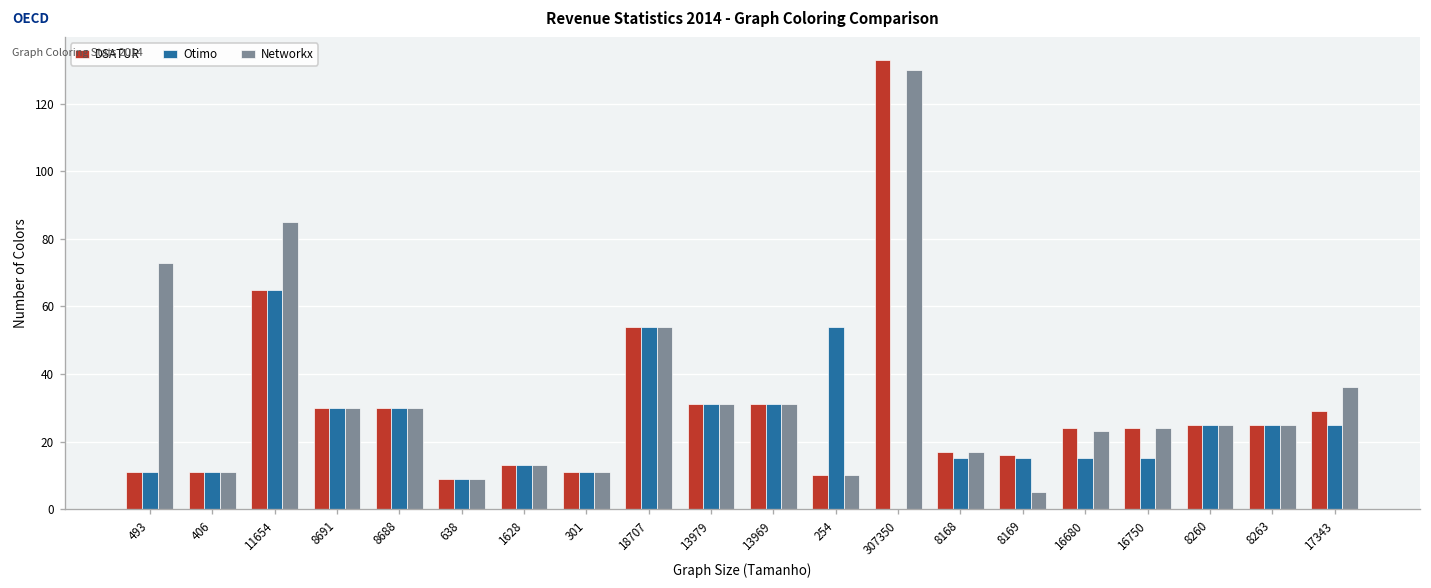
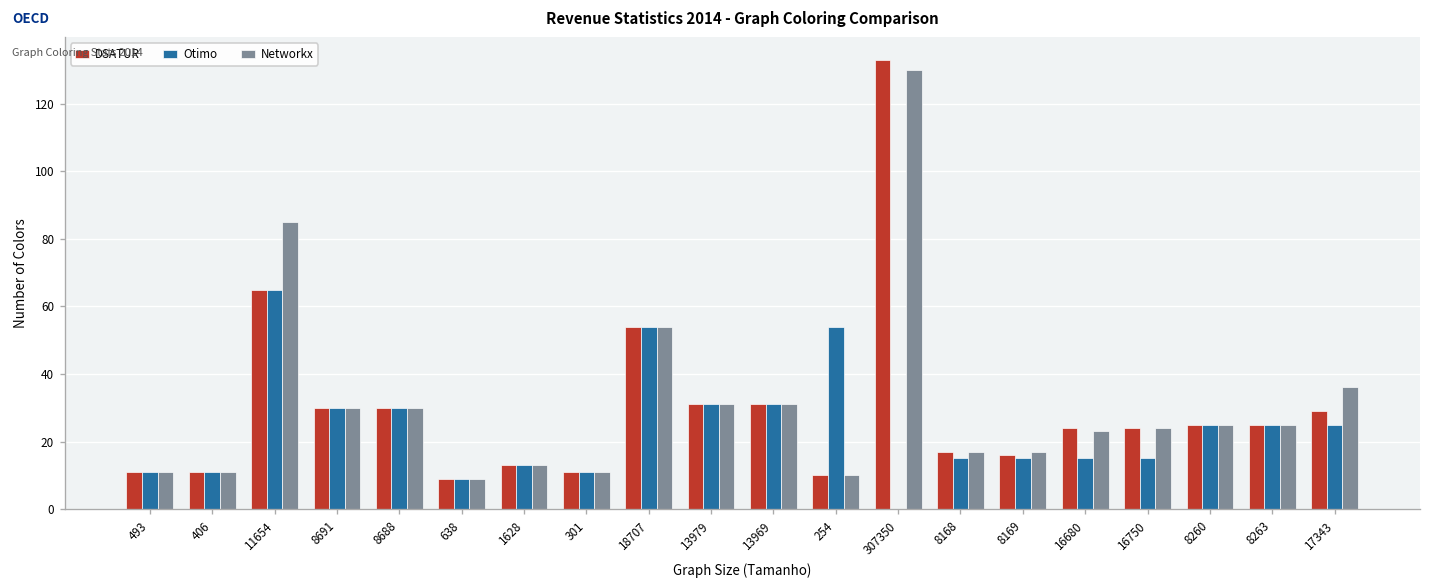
  {
    "DSATUR": {
      "493": 11,
      "406": 11,
      "11654": 65,
      "8691": 30,
      "8688": 30,
      "638": 9,
      "1628": 13,
      "301": 11,
      "18707": 54,
      "13979": 31,
      "13969": 31,
      "254": 10,
      "307350": 133,
      "8168": 17,
      "8169": 16,
      "16680": 24,
      "16750": 24,
      "8260": 25,
      "8263": 25,
      "17343": 29
    },
    "Otimo": {
      "493": 11,
      "406": 11,
      "11654": 65,
      "8691": 30,
      "8688": 30,
      "638": 9,
      "1628": 13,
      "301": 11,
      "18707": 54,
      "13979": 31,
      "13969": 31,
      "254": 54,
      "307350": 0,
      "8168": 15,
      "8169": 15,
      "16680": 15,
      "16750": 15,
      "8260": 25,
      "8263": 25,
      "17343": 25
    },
    "Networkx": {
-     "493": 73,
+     "493": 11,
      "406": 11,
      "11654": 85,
      "8691": 30,
      "8688": 30,
      "638": 9,
      "1628": 13,
      "301": 11,
      "18707": 54,
      "13979": 31,
      "13969": 31,
      "254": 10,
      "307350": 130,
      "8168": 17,
-     "8169": 5,
+     "8169": 17,
      "16680": 23,
      "16750": 24,
      "8260": 25,
      "8263": 25,
      "17343": 36
    }
  }
